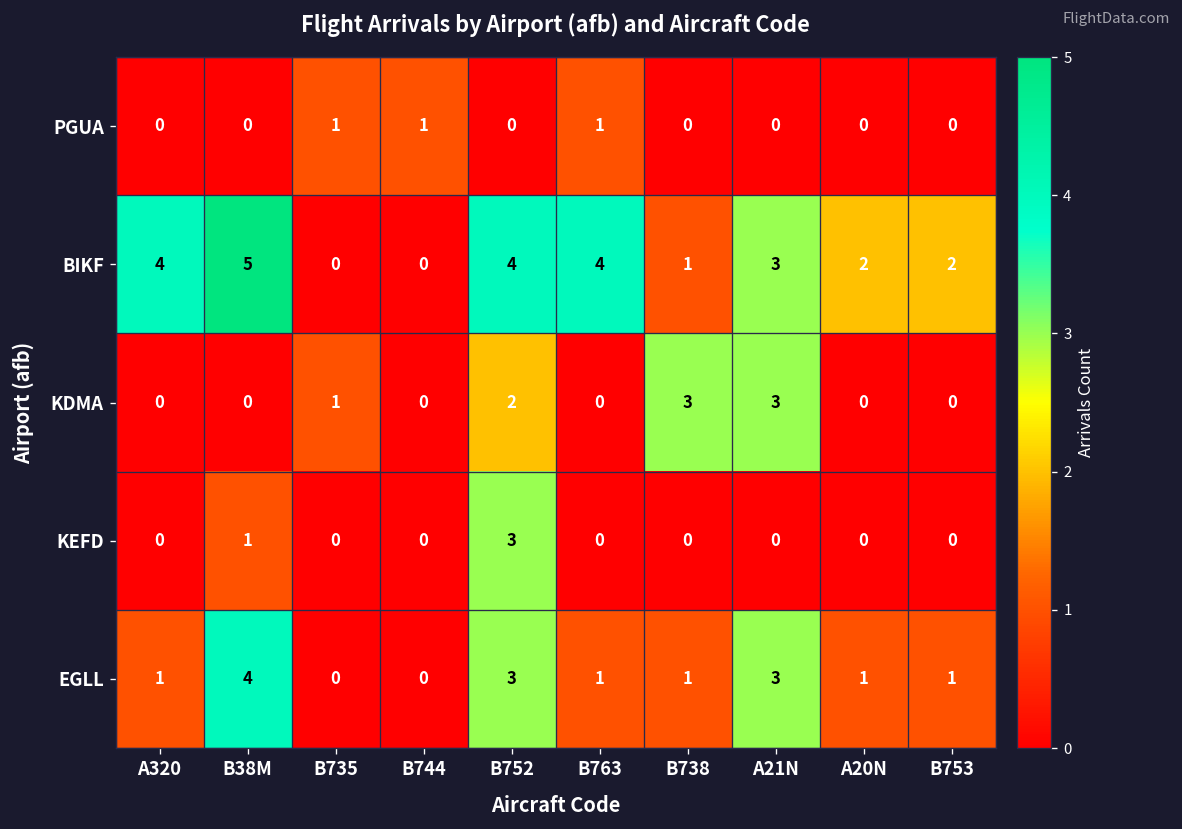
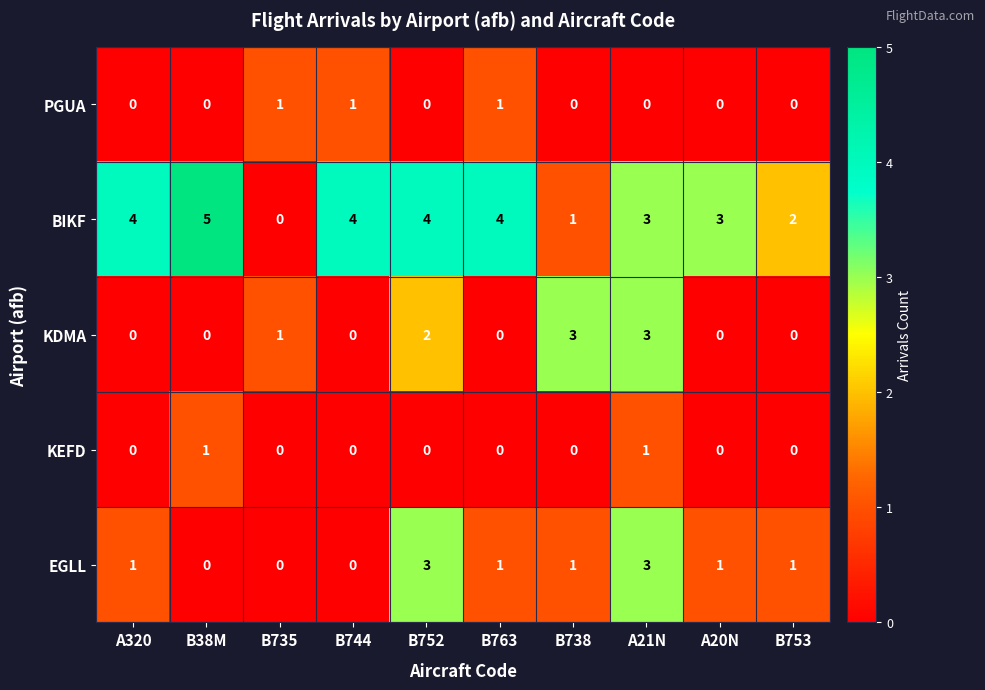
  {
    "PGUA": {
      "A320": 0,
      "B38M": 0,
      "B735": 1,
      "B744": 1,
      "B752": 0,
      "B763": 1,
      "B738": 0,
      "A21N": 0,
      "A20N": 0,
      "B753": 0
    },
    "BIKF": {
      "A320": 4,
      "B38M": 5,
      "B735": 0,
-     "B744": 0,
+     "B744": 4,
      "B752": 4,
      "B763": 4,
      "B738": 1,
      "A21N": 3,
-     "A20N": 2,
+     "A20N": 3,
      "B753": 2
    },
    "KDMA": {
      "A320": 0,
      "B38M": 0,
      "B735": 1,
      "B744": 0,
      "B752": 2,
      "B763": 0,
      "B738": 3,
      "A21N": 3,
      "A20N": 0,
      "B753": 0
    },
    "KEFD": {
      "A320": 0,
      "B38M": 1,
      "B735": 0,
      "B744": 0,
-     "B752": 3,
+     "B752": 0,
      "B763": 0,
      "B738": 0,
-     "A21N": 0,
+     "A21N": 1,
      "A20N": 0,
      "B753": 0
    },
    "EGLL": {
      "A320": 1,
-     "B38M": 4,
+     "B38M": 0,
      "B735": 0,
      "B744": 0,
      "B752": 3,
      "B763": 1,
      "B738": 1,
      "A21N": 3,
      "A20N": 1,
      "B753": 1
    }
  }
